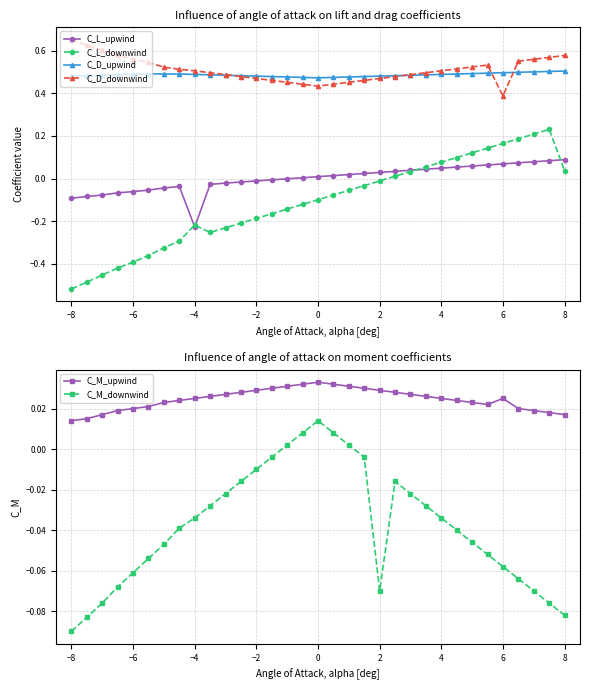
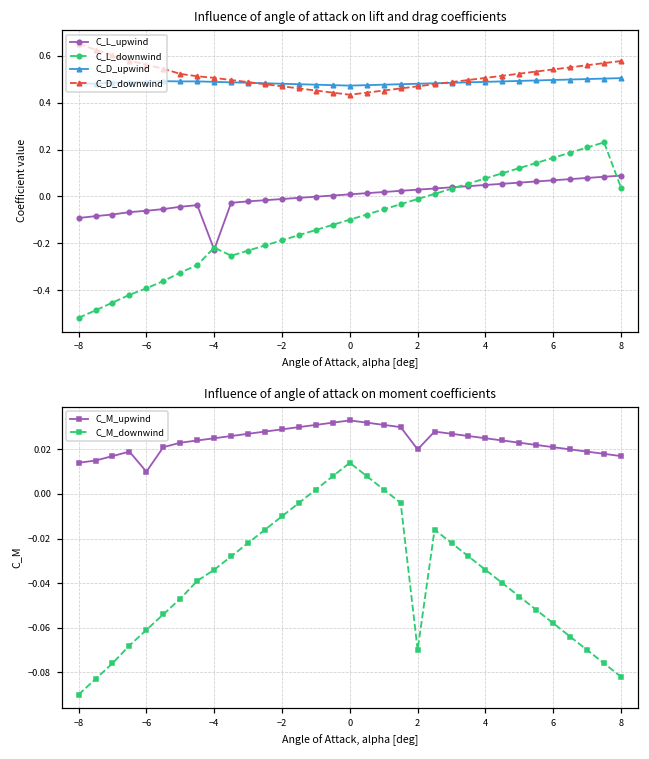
  {
    "Influence of angle of attack on lift and drag coefficients": {
      "C_L_upwind": {
        "−8": -0.09,
        "−6": -0.06,
        "−2": -0.01,
        "0": 0.01,
        "2": 0.03,
        "4": 0.05,
        "6": 0.07,
        "8": 0.09
      },
      "C_L_downwind": {
        "−8": -0.52,
        "−6": -0.39,
        "−2": -0.19,
        "0": -0.10,
        "2": -0.01,
        "4": 0.08,
        "6": 0.17,
        "8": 0.04
      },
      "C_D_upwind": {
        "−4": 0.49,
        "0": 0.47,
        "4": 0.49,
        "6": 0.50,
        "8": 0.51
      },
      "C_D_downwind": {
        "−4": 0.51,
        "0": 0.43,
        "4": 0.51,
-       "6": 0.39,
+       "6": 0.54,
        "8": 0.58
      }
    },
    "Influence of angle of attack on moment coefficients": {
      "C_M_upwind": {
        "−8": 0.014,
-       "−6": 0.02,
+       "−6": 0.01,
        "−4": 0.025,
        "−2": 0.029,
        "0": 0.033,
-       "2": 0.029,
+       "2": 0.020,
        "4": 0.025,
-       "6": 0.025,
+       "6": 0.021,
        "8": 0.017
      },
      "C_M_downwind": {
        "−8": -0.090,
        "−6": -0.061,
        "−4": -0.034,
        "−2": -0.010,
        "0": 0.014,
        "2": -0.070,
        "4": -0.034,
        "6": -0.058,
        "8": -0.082
      }
    }
  }
